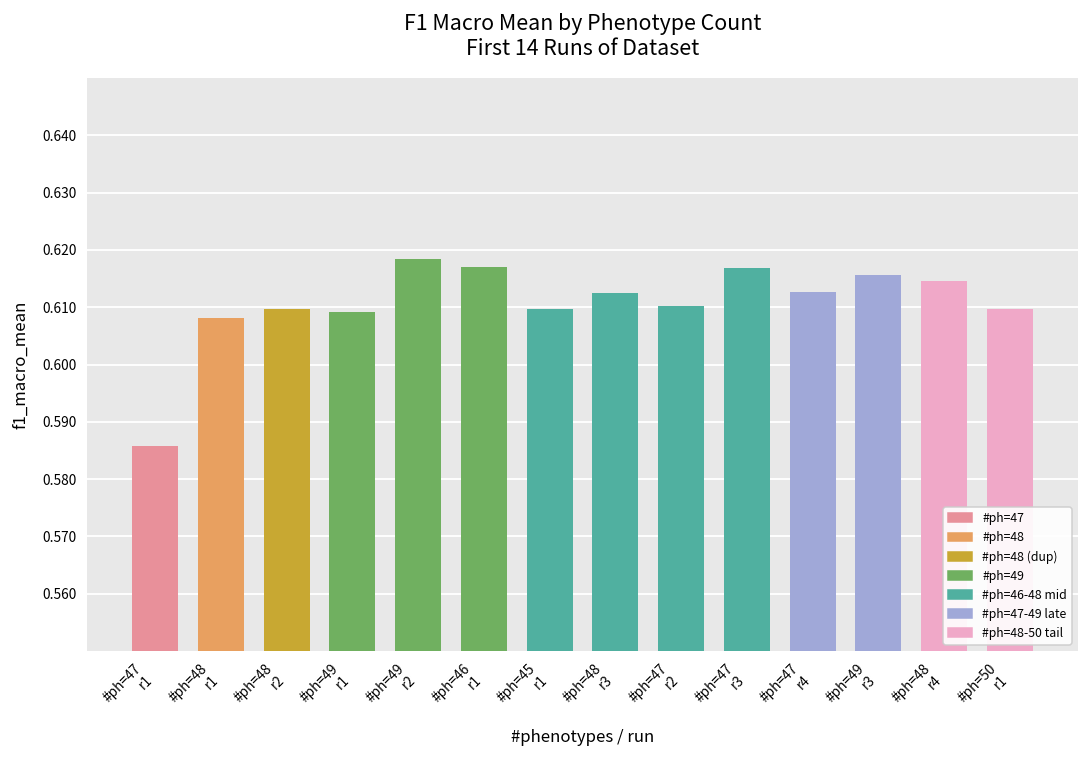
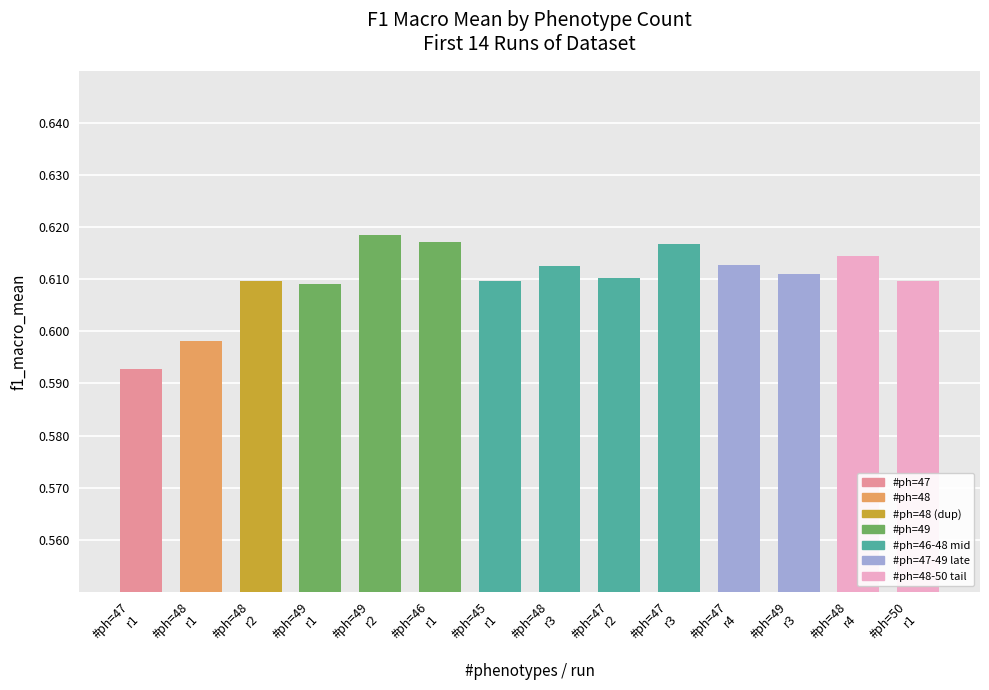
  {
-   "#ph=47 r1": 0.586,
-   "#ph=48 r1": 0.608,
+   "#ph=47 r1": 0.593,
+   "#ph=48 r1": 0.598,
    "#ph=48 r2": 0.610,
    "#ph=49 r1": 0.609,
    "#ph=49 r2": 0.619,
    "#ph=46 r1": 0.617,
    "#ph=45 r1": 0.610,
    "#ph=48 r3": 0.613,
    "#ph=47 r2": 0.610,
    "#ph=47 r3": 0.617,
    "#ph=47 r4": 0.613,
-   "#ph=49 r3": 0.616,
+   "#ph=49 r3": 0.611,
    "#ph=48 r4": 0.615,
    "#ph=50 r1": 0.610
  }
